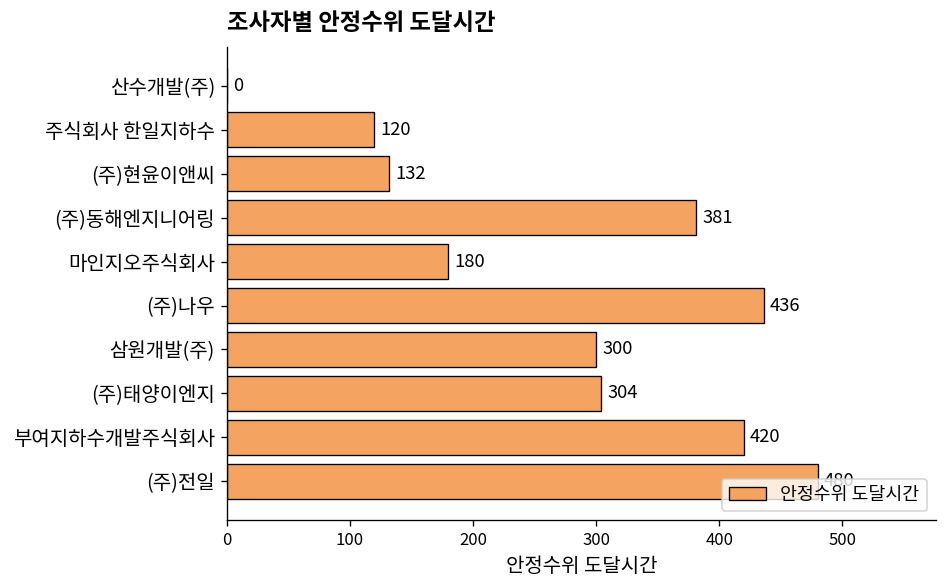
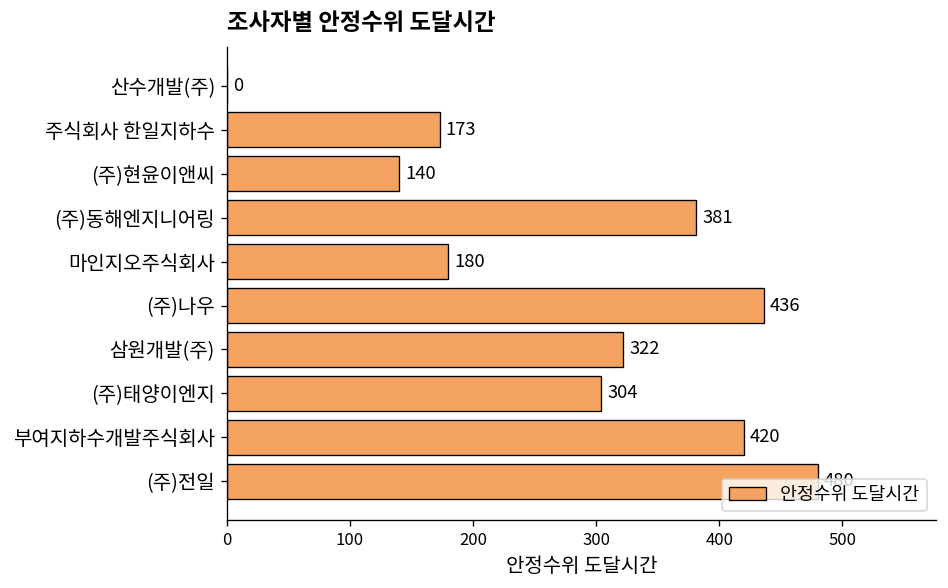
  {
    "산수개발(주)": 0,
-   "주식회사 한일지하수": 120,
-   "(주)현윤이앤씨": 132,
+   "주식회사 한일지하수": 173,
+   "(주)현윤이앤씨": 140,
    "(주)동해엔지니어링": 381,
    "마인지오주식회사": 180,
    "(주)나우": 436,
-   "삼원개발(주)": 300,
+   "삼원개발(주)": 322,
    "(주)태양이엔지": 304,
    "부여지하수개발주식회사": 420
  }
